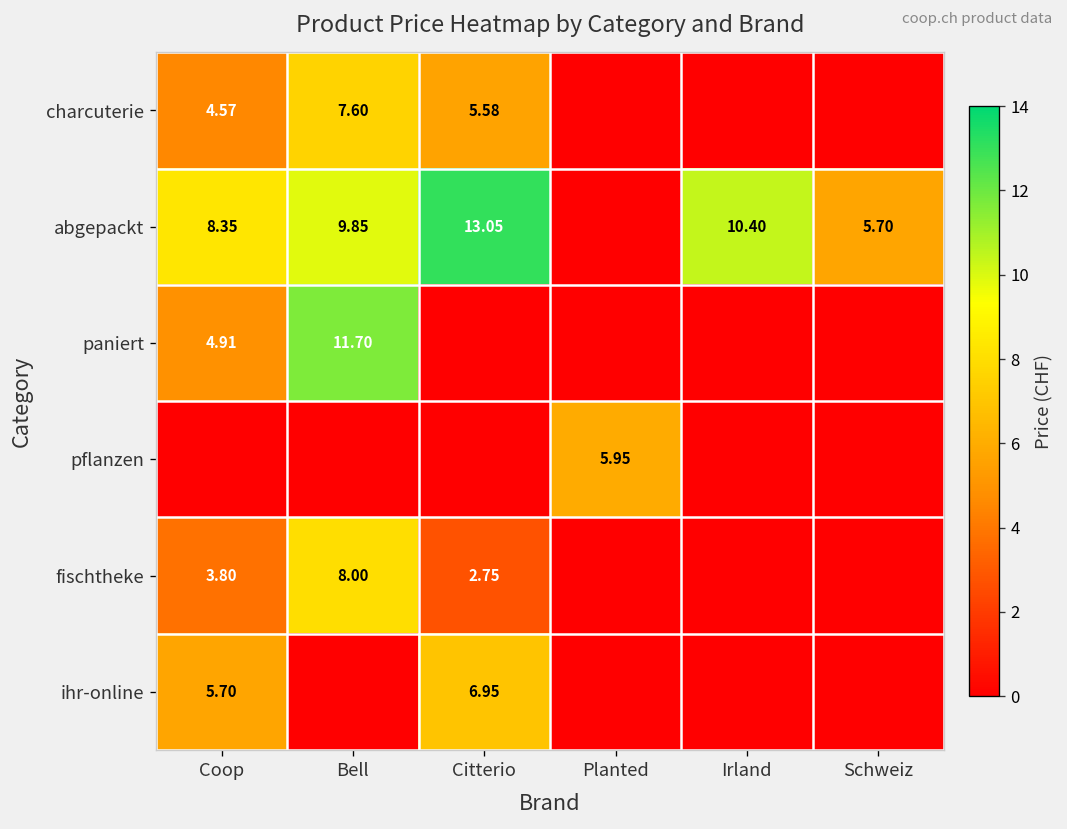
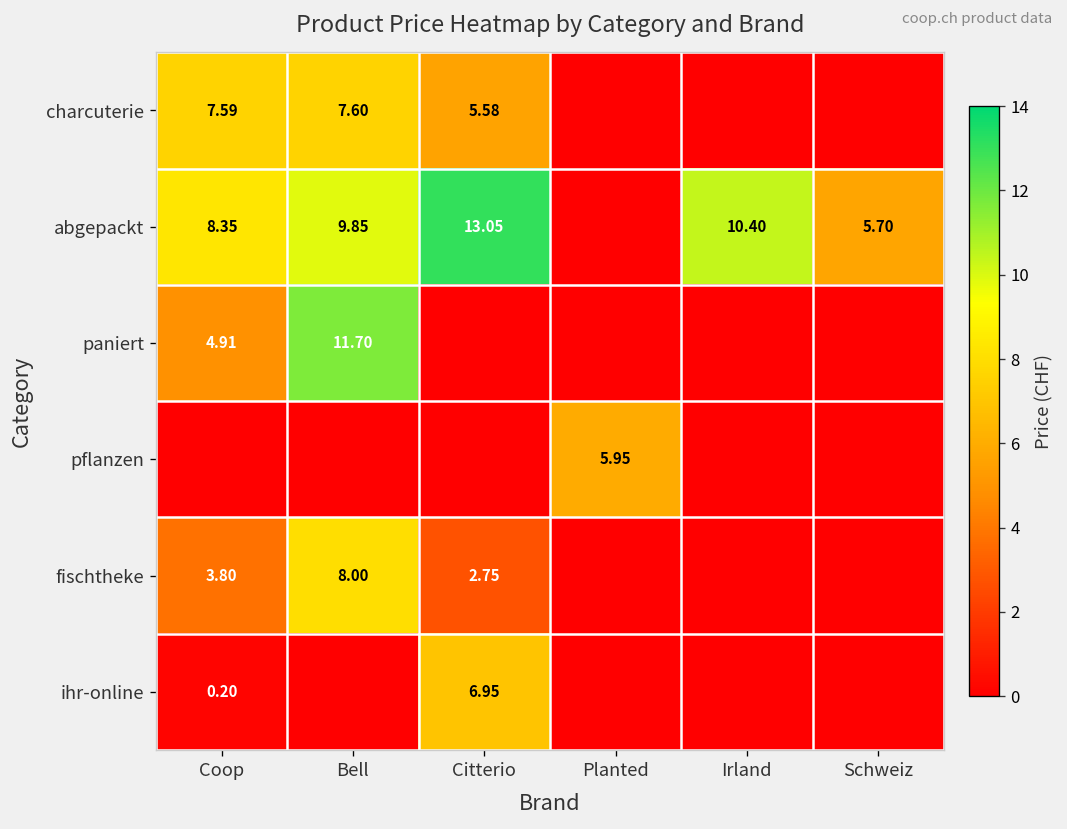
  {
    "charcuterie": {
-     "Coop": 4.57,
+     "Coop": 7.59,
      "Bell": 7.60,
      "Citterio": 5.58
    },
    "abgepackt": {
      "Coop": 8.35,
      "Bell": 9.85,
      "Citterio": 13.05,
      "Irland": 10.40,
      "Schweiz": 5.70
    },
    "paniert": {
      "Coop": 4.91,
      "Bell": 11.70
    },
    "pflanzen": {
      "Planted": 5.95
    },
    "fischtheke": {
      "Coop": 3.80,
      "Bell": 8.00,
      "Citterio": 2.75
    },
    "ihr-online": {
-     "Coop": 5.70,
+     "Coop": 0.20,
      "Citterio": 6.95
    }
  }
